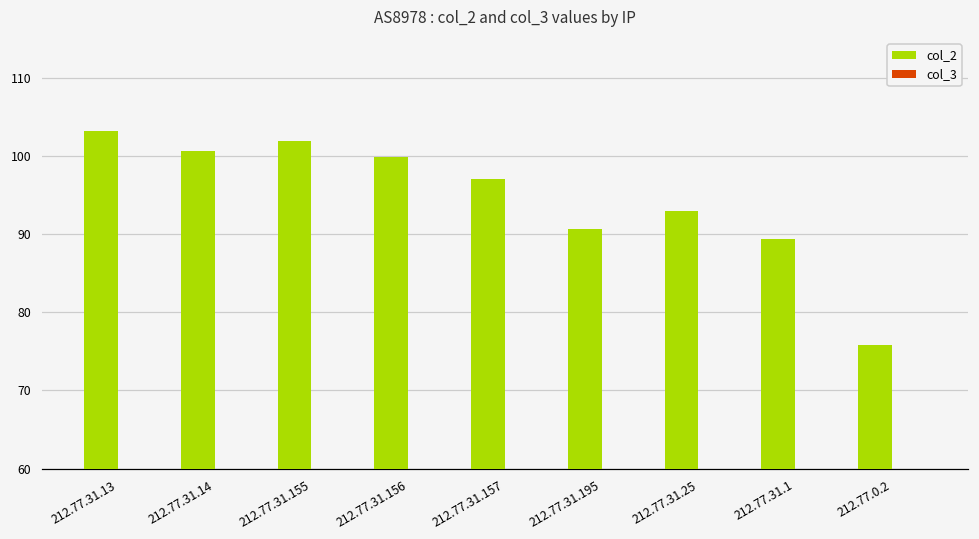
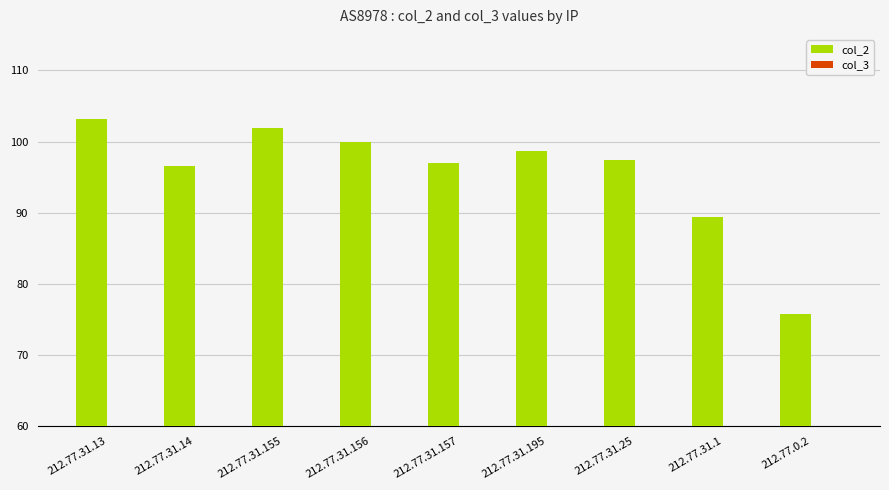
  {
    "col_2": {
      "212.77.31.13": 103,
-     "212.77.31.14": 101,
+     "212.77.31.14": 97,
      "212.77.31.155": 102,
      "212.77.31.156": 100,
      "212.77.31.157": 97,
-     "212.77.31.195": 91,
-     "212.77.31.25": 93,
+     "212.77.31.195": 99,
+     "212.77.31.25": 97,
      "212.77.31.1": 89,
      "212.77.0.2": 76
    }
  }
